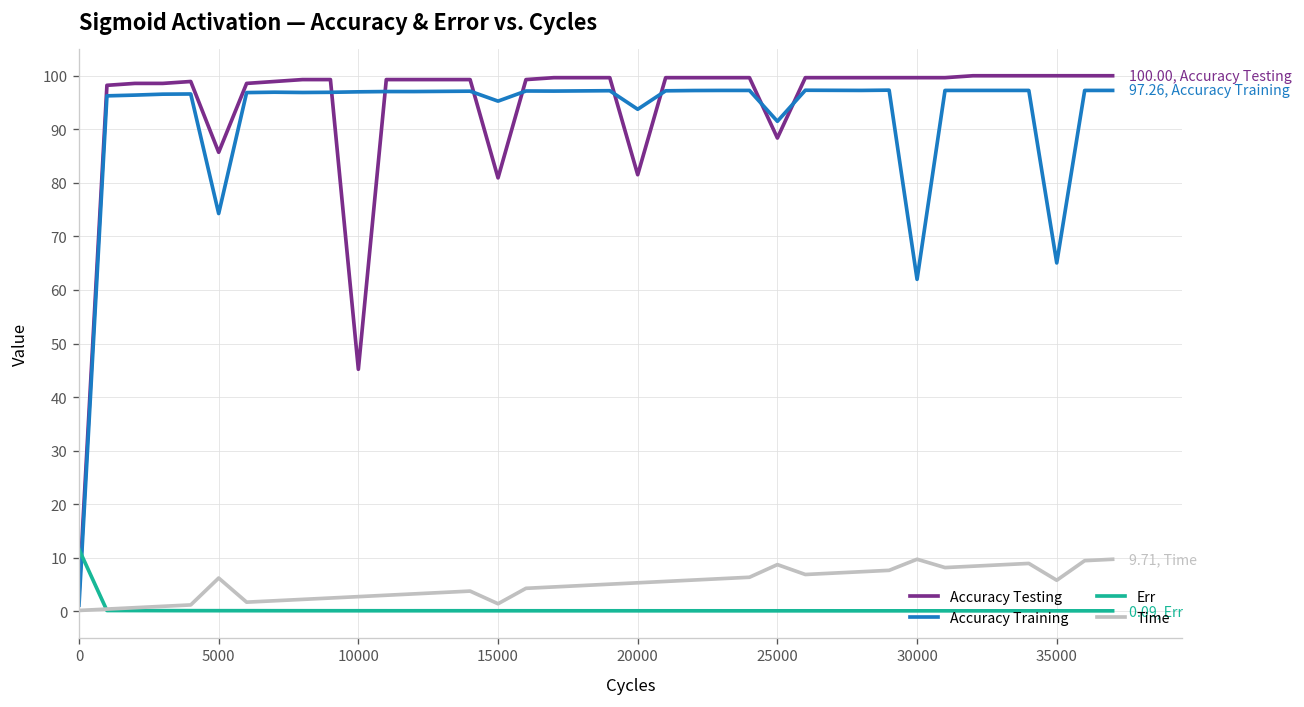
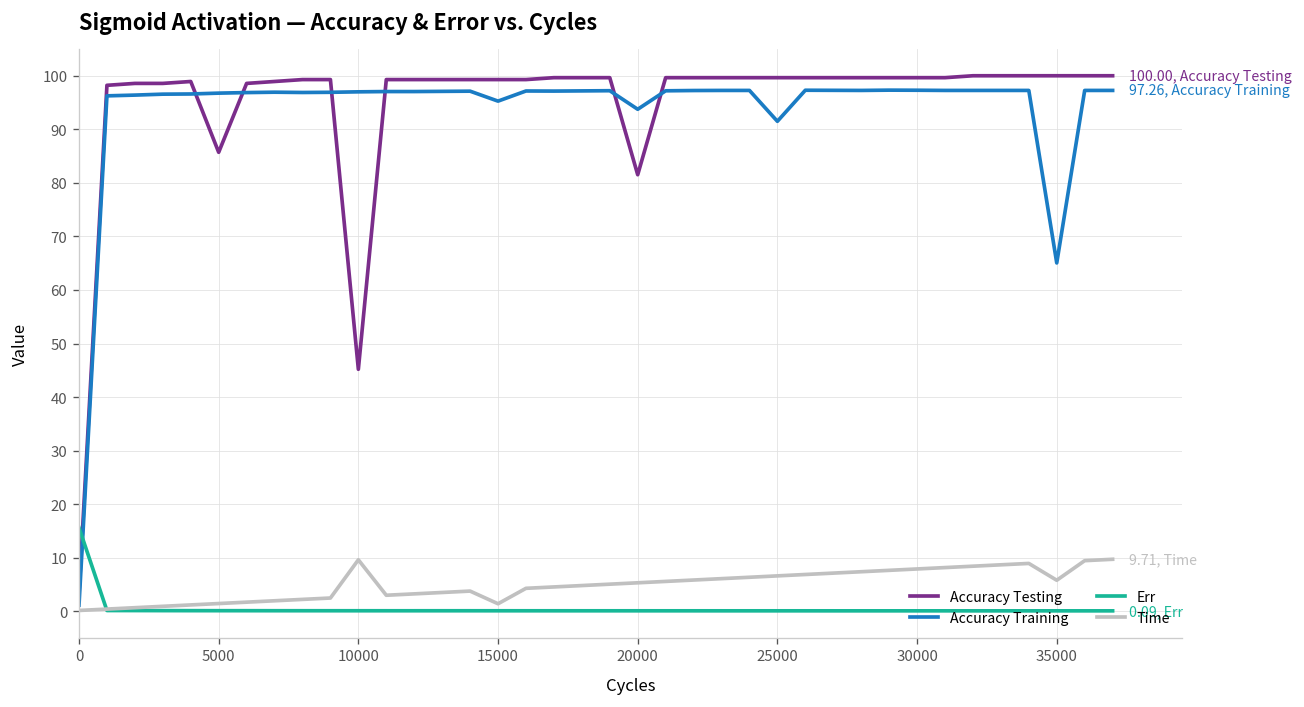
  {
    "Accuracy Testing": {
      "0": 3,
      "5000": 86,
      "10000": 45,
-     "15000": 81,
+     "15000": 99,
      "20000": 82,
-     "25000": 88,
+     "25000": 100,
      "30000": 100,
      "35000": 100
    },
    "Accuracy Training": {
      "0": 1,
-     "5000": 74,
+     "5000": 97,
      "10000": 97,
      "15000": 95,
      "20000": 94,
      "25000": 91,
-     "30000": 62,
+     "30000": 97,
      "35000": 65
    },
    "Err": {
-     "0": 12,
+     "0": 16,
      "5000": 0,
      "10000": 0,
      "15000": 0,
      "20000": 0,
      "25000": 0,
      "30000": 0,
      "35000": 0
    },
    "Time": {
      "0": 0,
-     "5000": 6,
-     "10000": 3,
+     "5000": 1,
+     "10000": 10,
      "15000": 1,
      "20000": 5,
-     "25000": 9,
-     "30000": 10,
+     "25000": 7,
+     "30000": 8,
      "35000": 6
    }
  }
